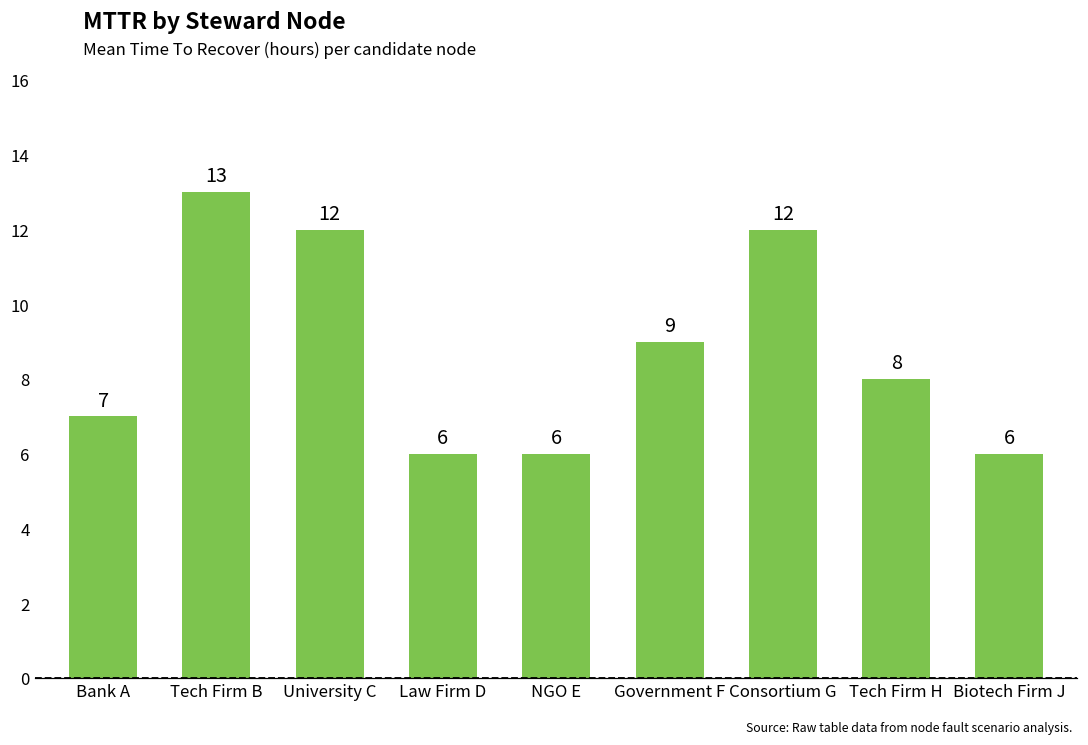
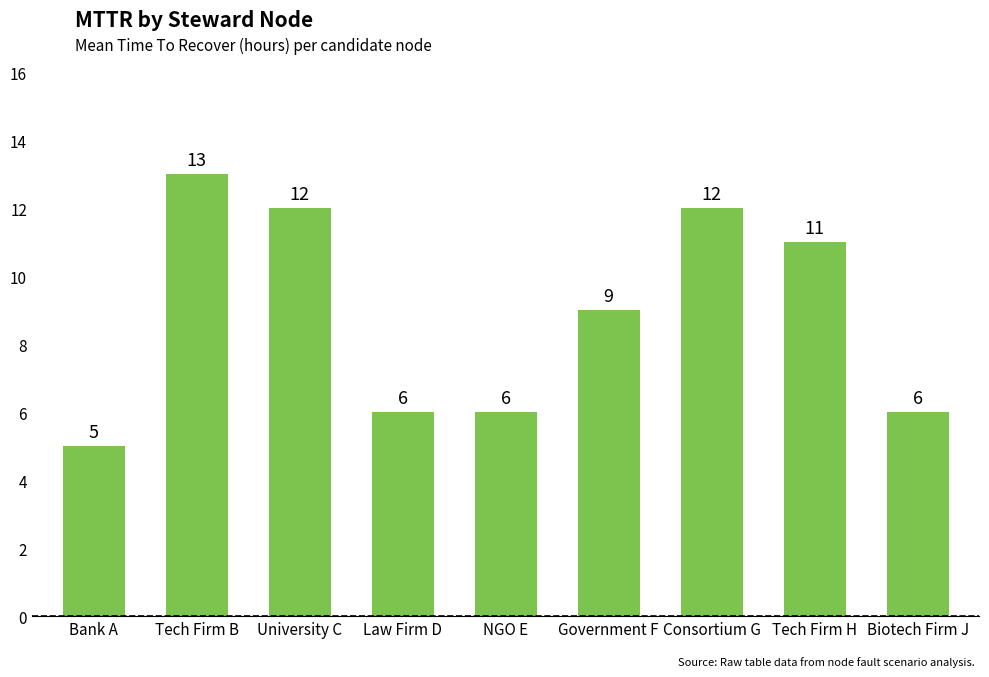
  {
-   "Bank A": 7,
+   "Bank A": 5,
    "Tech Firm B": 13,
    "University C": 12,
    "Law Firm D": 6,
    "NGO E": 6,
    "Government F": 9,
    "Consortium G": 12,
-   "Tech Firm H": 8,
+   "Tech Firm H": 11,
    "Biotech Firm J": 6
  }
